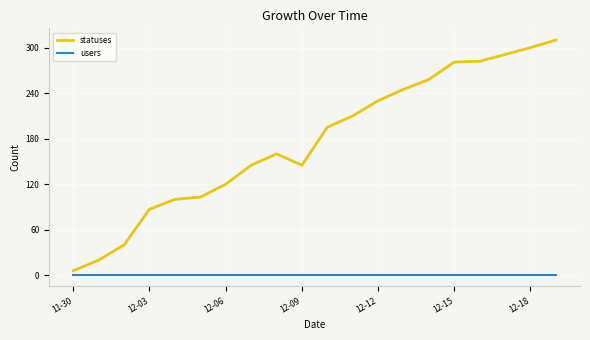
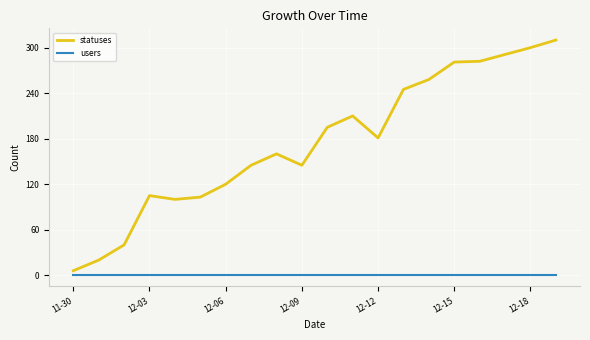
  {
    "statuses": {
      "11-30": 10,
-     "12-03": 90,
+     "12-03": 110,
      "12-06": 120,
      "12-09": 150,
-     "12-12": 230,
+     "12-12": 180,
      "12-15": 280,
      "12-18": 300
    },
    "users": {
      "11-30": 0,
      "12-03": 0,
      "12-06": 0,
      "12-09": 0,
      "12-12": 0,
      "12-15": 0,
      "12-18": 0
    }
  }
